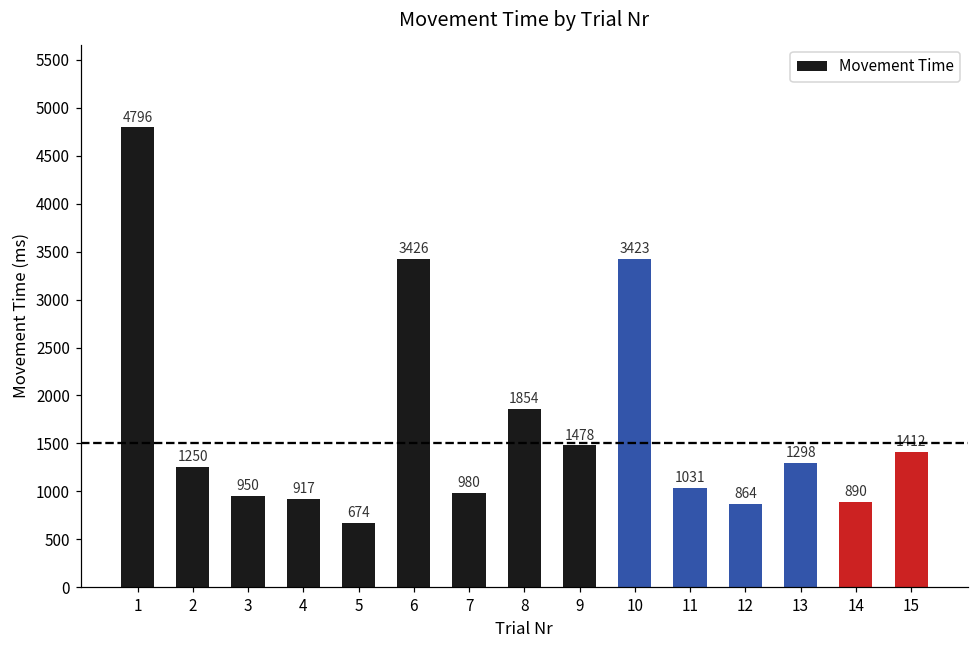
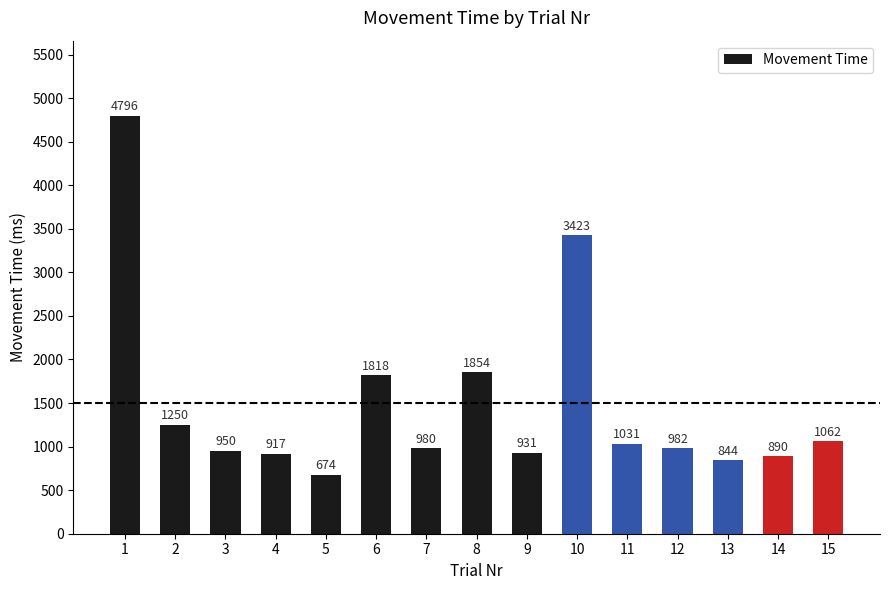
  {
    "1": 4796,
    "2": 1250,
    "3": 950,
    "4": 917,
    "5": 674,
-   "6": 3426,
+   "6": 1818,
    "7": 980,
    "8": 1854,
-   "9": 1478,
+   "9": 931,
    "10": 3423,
    "11": 1031,
-   "12": 864,
-   "13": 1298,
+   "12": 982,
+   "13": 844,
    "14": 890,
-   "15": 1412
+   "15": 1062
  }
